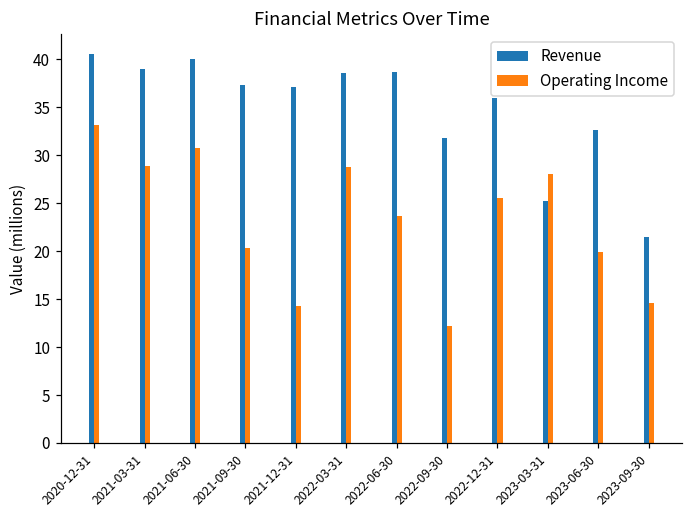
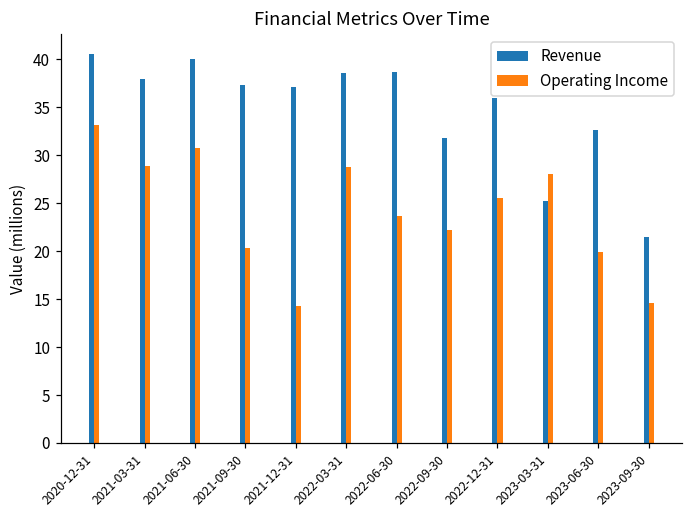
  {
    "Revenue": {
      "2020-12-31": 41,
-     "2021-03-31": 39,
+     "2021-03-31": 38,
      "2021-06-30": 40,
      "2021-09-30": 37,
      "2021-12-31": 37,
      "2022-03-31": 39,
      "2022-06-30": 39,
      "2022-09-30": 32,
      "2022-12-31": 36,
      "2023-03-31": 25,
      "2023-06-30": 33,
      "2023-09-30": 21
    },
    "Operating Income": {
      "2020-12-31": 33,
      "2021-03-31": 29,
      "2021-06-30": 31,
      "2021-09-30": 20,
      "2021-12-31": 14,
      "2022-03-31": 29,
      "2022-06-30": 24,
-     "2022-09-30": 12,
+     "2022-09-30": 22,
      "2022-12-31": 26,
      "2023-03-31": 28,
      "2023-06-30": 20,
      "2023-09-30": 15
    }
  }
